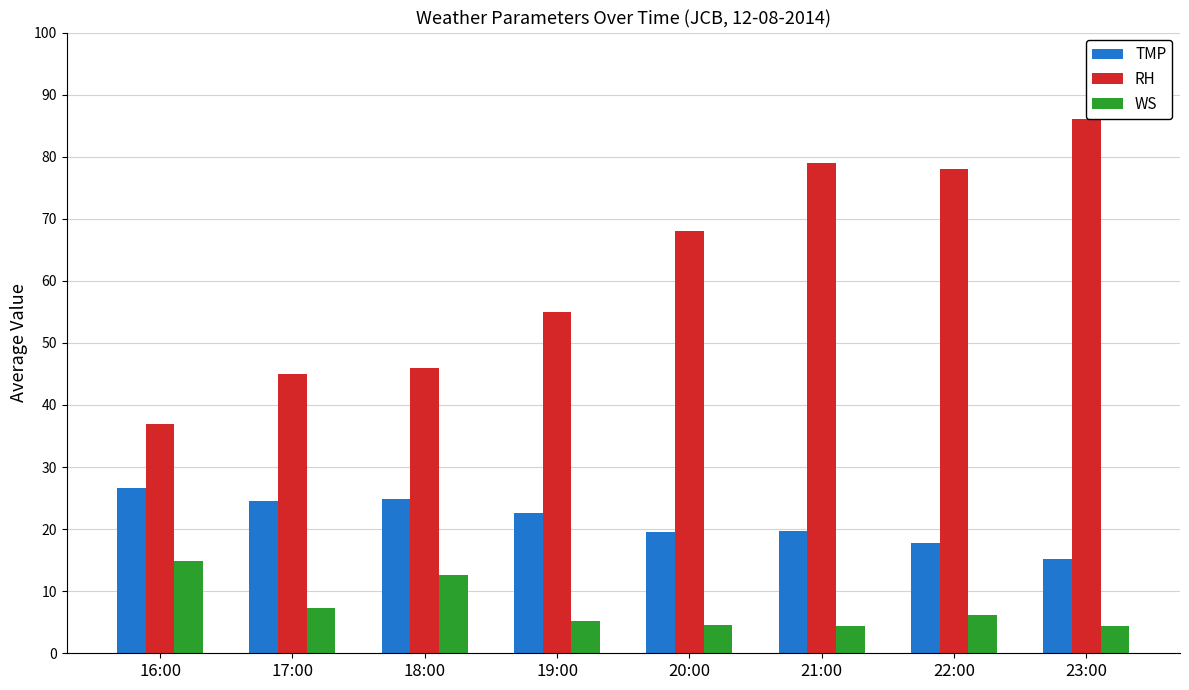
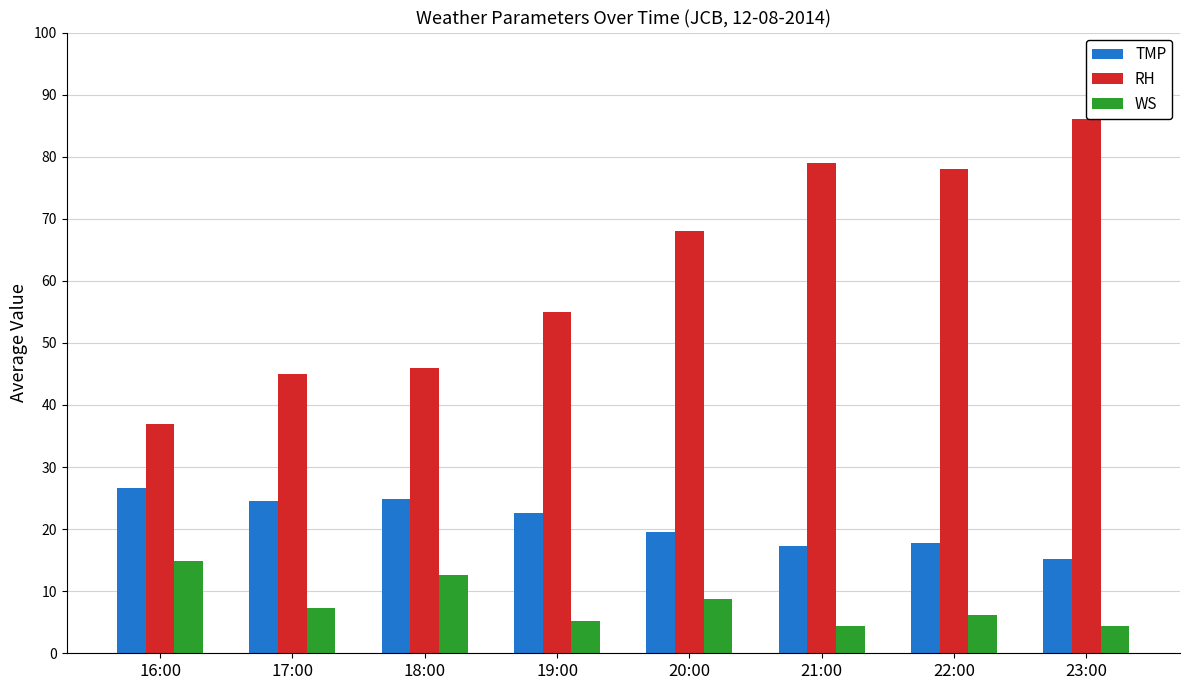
  {
    "TMP": {
      "16:00": 27,
      "17:00": 25,
      "18:00": 25,
      "19:00": 23,
      "20:00": 20,
-     "21:00": 20,
+     "21:00": 17,
      "22:00": 18,
      "23:00": 15
    },
    "RH": {
      "16:00": 37,
      "17:00": 45,
      "18:00": 46,
      "19:00": 55,
      "20:00": 68,
      "21:00": 79,
      "22:00": 78,
      "23:00": 86
    },
    "WS": {
      "16:00": 15,
      "17:00": 7,
      "18:00": 13,
      "19:00": 5,
-     "20:00": 5,
+     "20:00": 9,
      "21:00": 4,
      "22:00": 6,
      "23:00": 4
    }
  }
